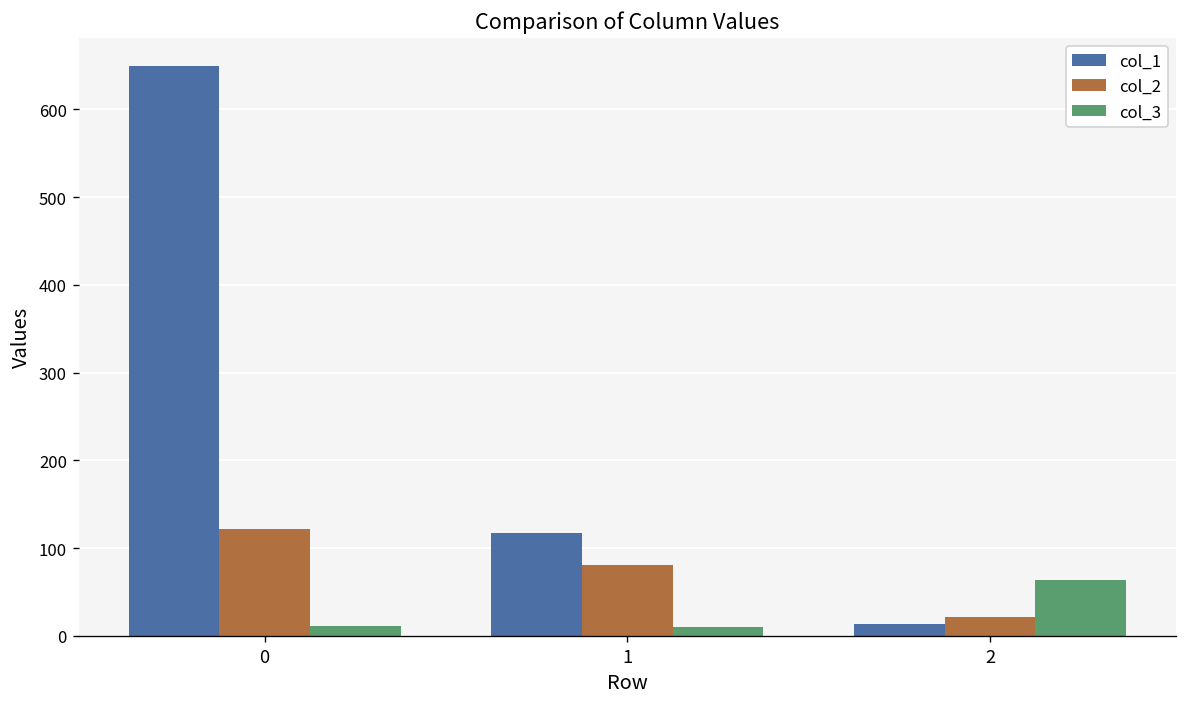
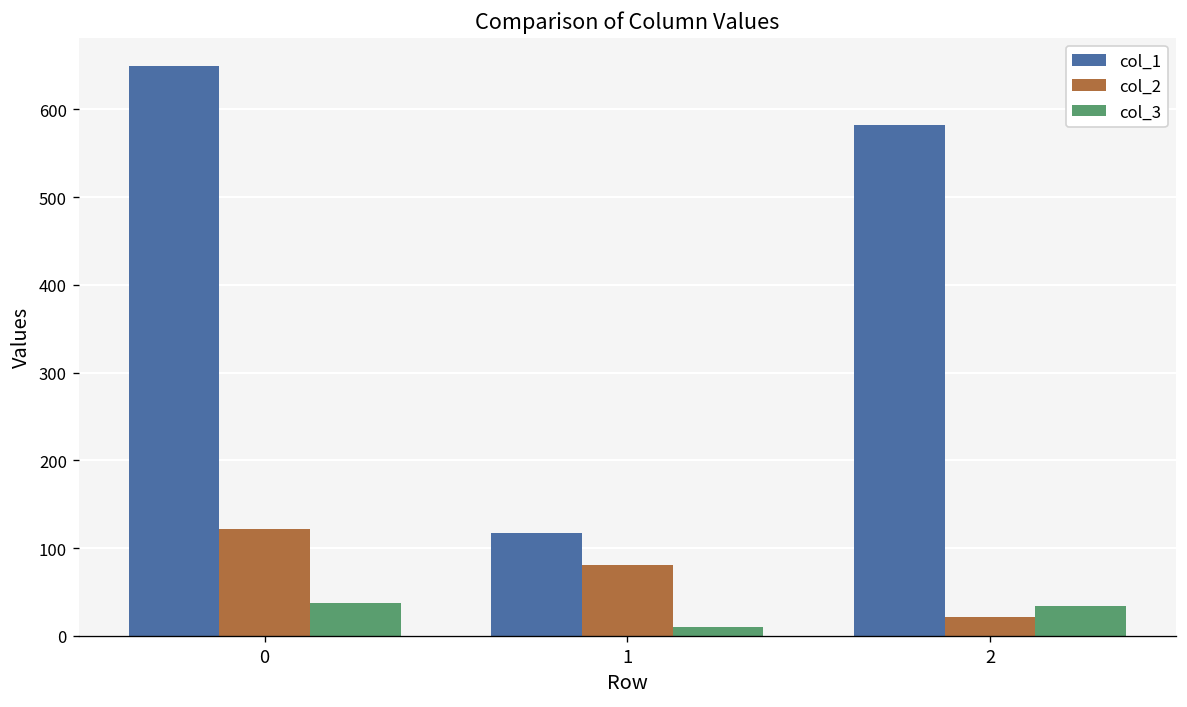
  {
    "col_1": {
      "0": 650,
      "1": 120,
-     "2": 10
+     "2": 580
    },
    "col_2": {
      "0": 120,
      "1": 80,
      "2": 20
    },
    "col_3": {
-     "0": 10,
+     "0": 40,
      "1": 10,
-     "2": 60
+     "2": 30
    }
  }
